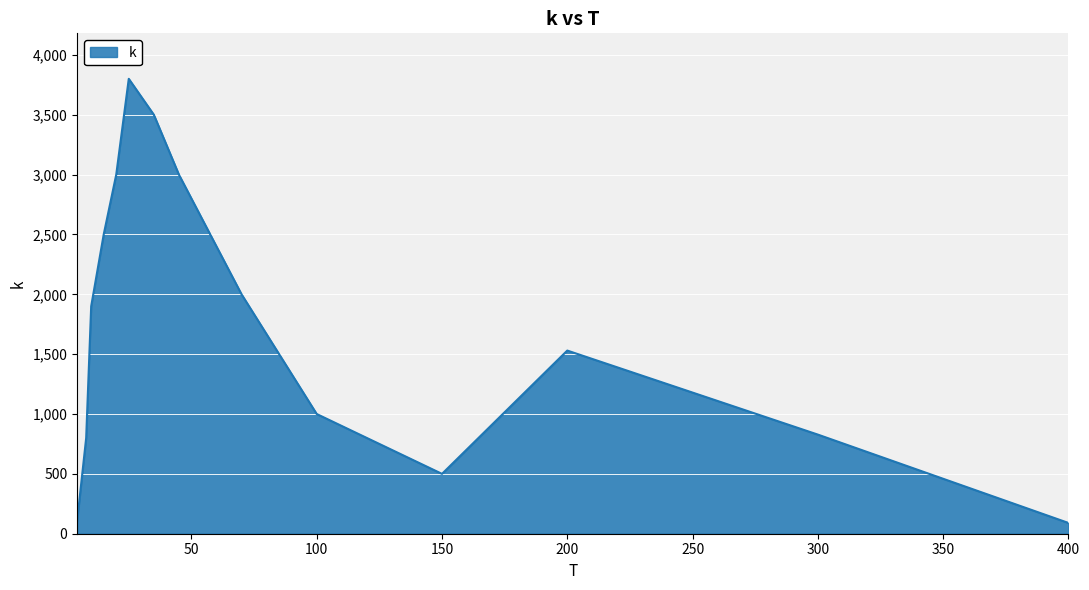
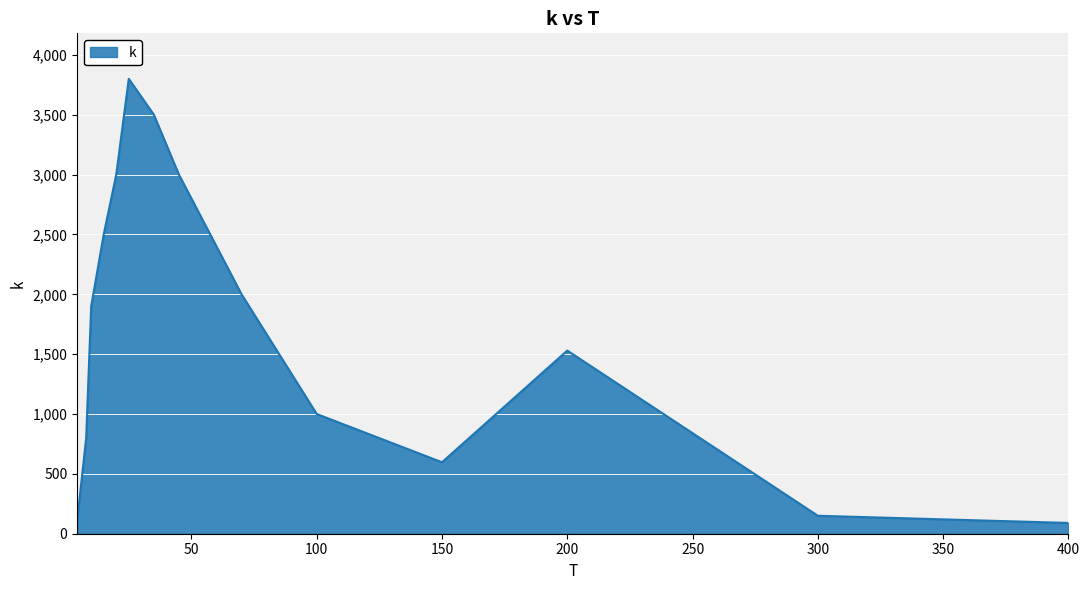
  {
    "100": "1,000",
-   "150": "500",
+   "150": "600",
    "200": "1,530",
-   "300": "830",
+   "300": "150",
    "400": "90"
  }
